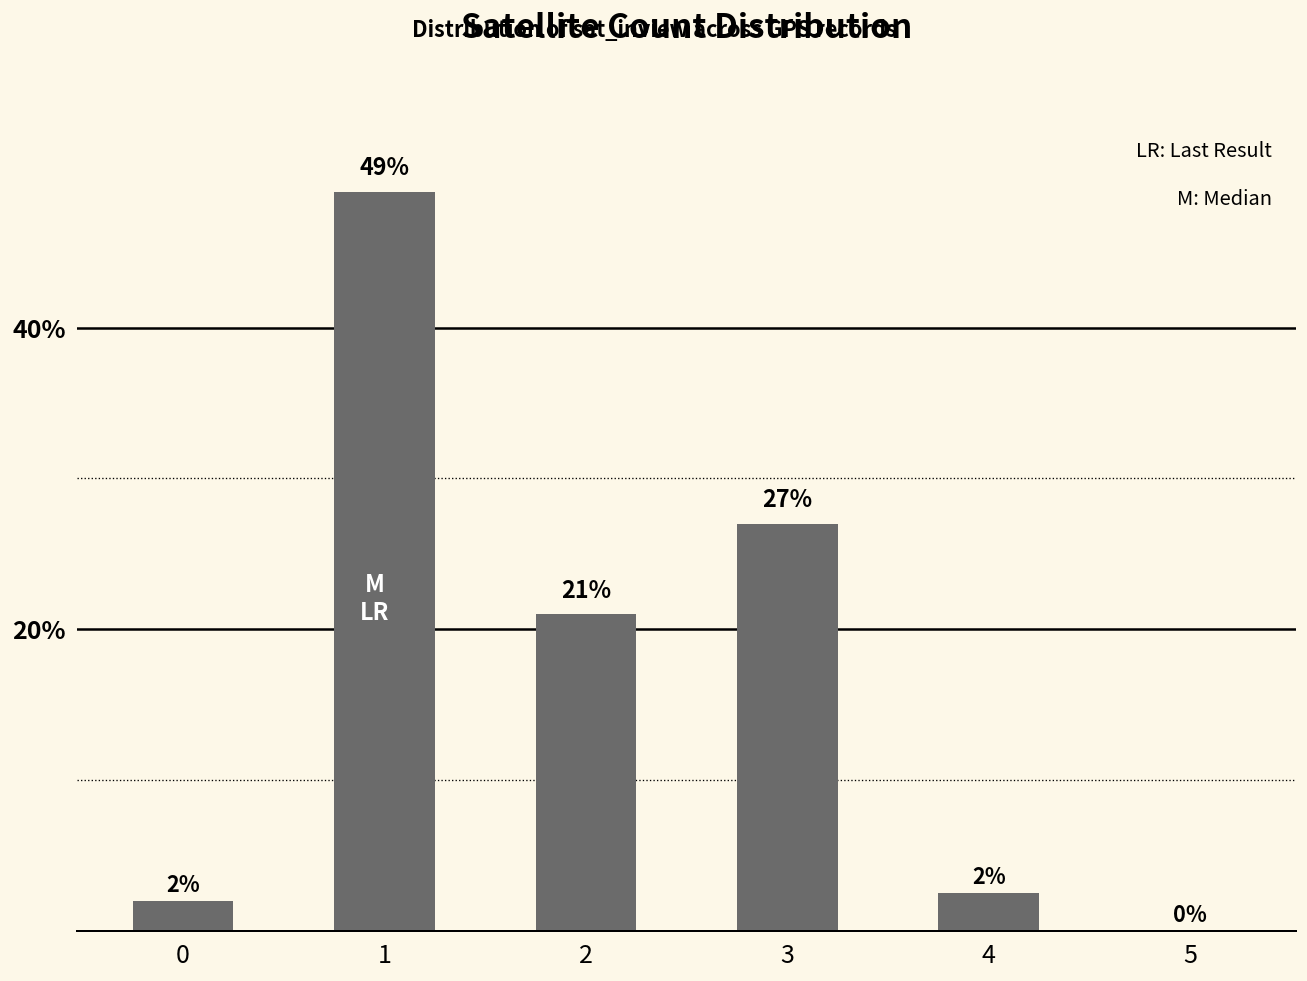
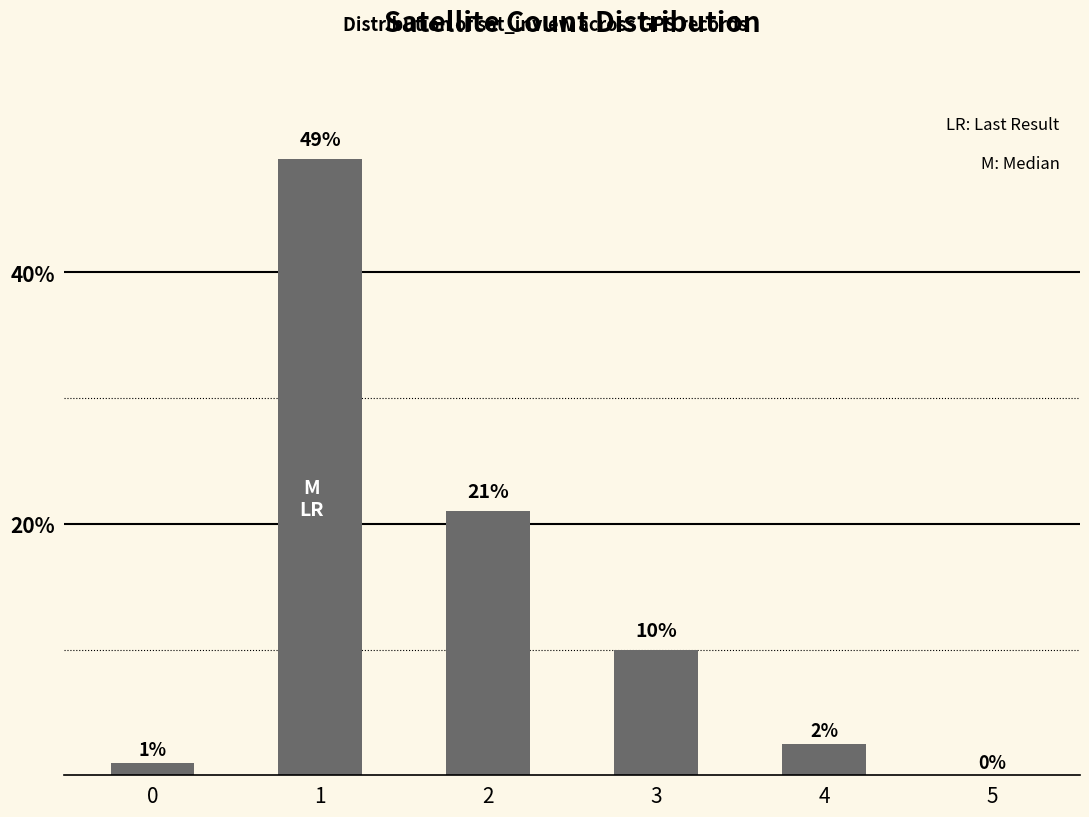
  {
-   "0": "2%",
+   "0": "1%",
    "1": "49%",
    "2": "21%",
-   "3": "27%",
+   "3": "10%",
    "4": "2%",
    "5": "0%"
  }
